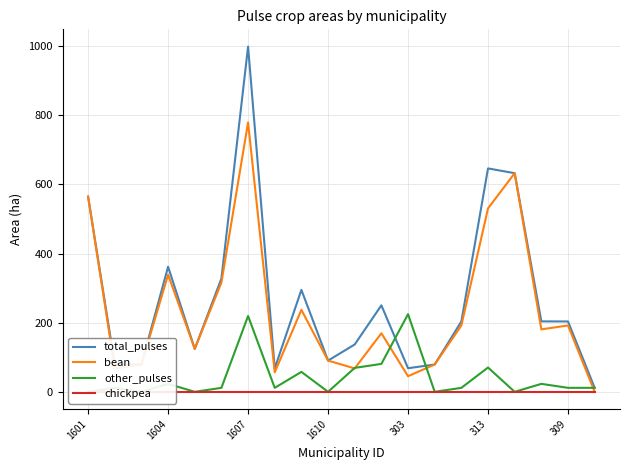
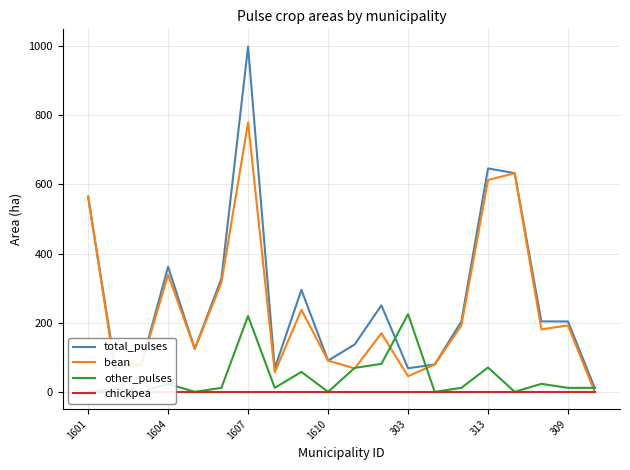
  {
    "total_pulses": {
      "1604": 360,
      "1607": 1000,
      "303": 70,
      "313": 650,
      "309": 200
    },
    "bean": {
      "1604": 340,
      "1607": 780,
      "303": 50,
-     "313": 530,
+     "313": 610,
      "309": 190
    },
    "other_pulses": {
      "1607": 220,
      "303": 220,
      "313": 70,
      "309": 10
    },
    "chickpea": {
      "1607": 0,
      "303": 0,
      "313": 0,
      "309": 0
    }
  }
